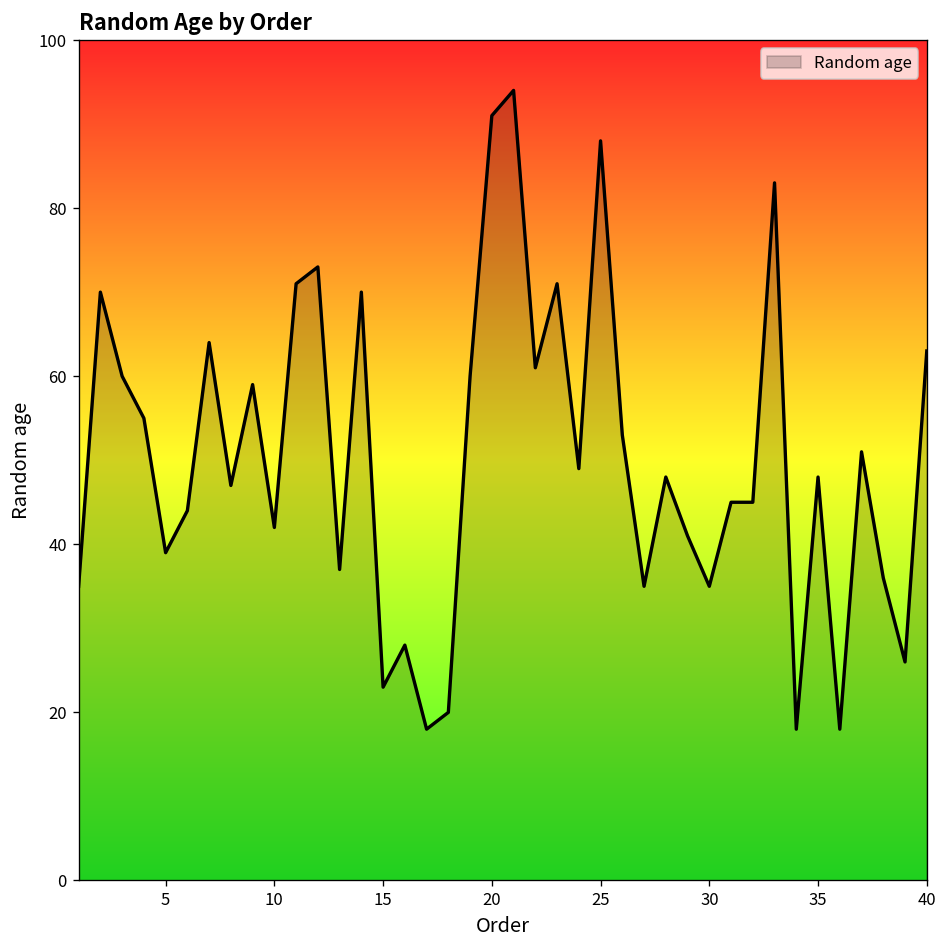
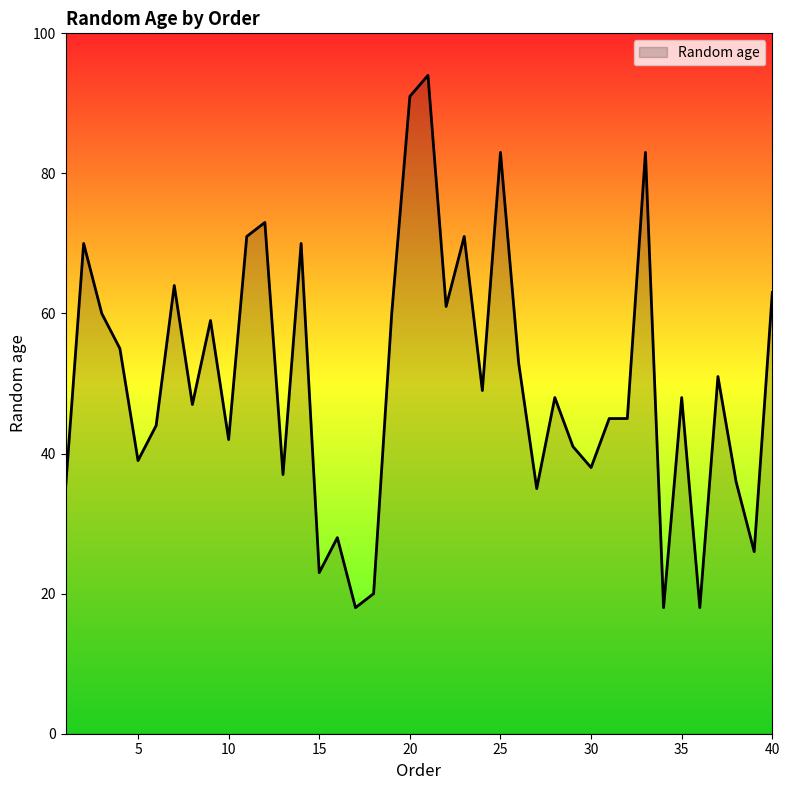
  {
    "5": 39,
    "10": 42,
    "15": 23,
    "20": 91,
-   "25": 88,
-   "30": 35,
+   "25": 83,
+   "30": 38,
    "35": 48,
    "40": 63
  }
